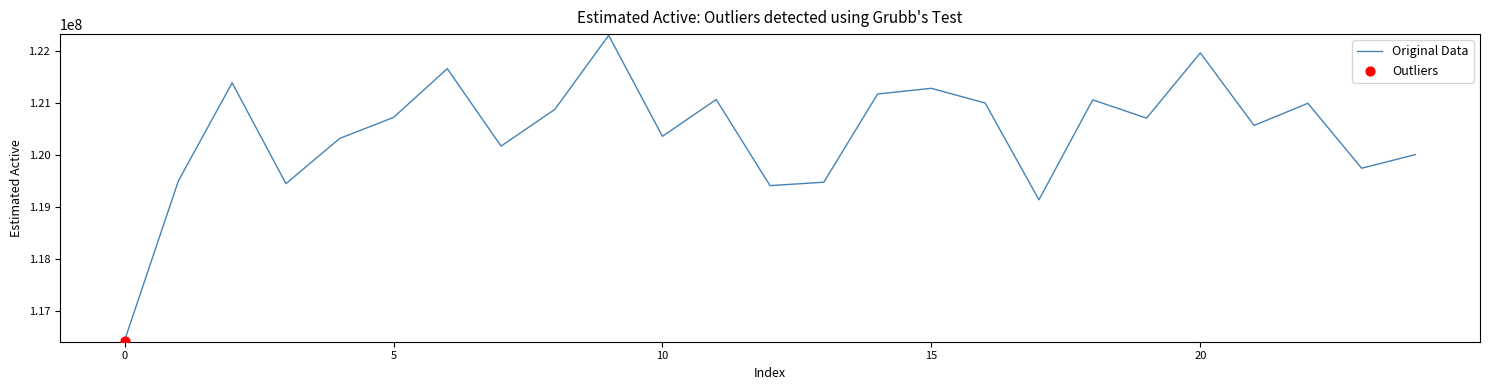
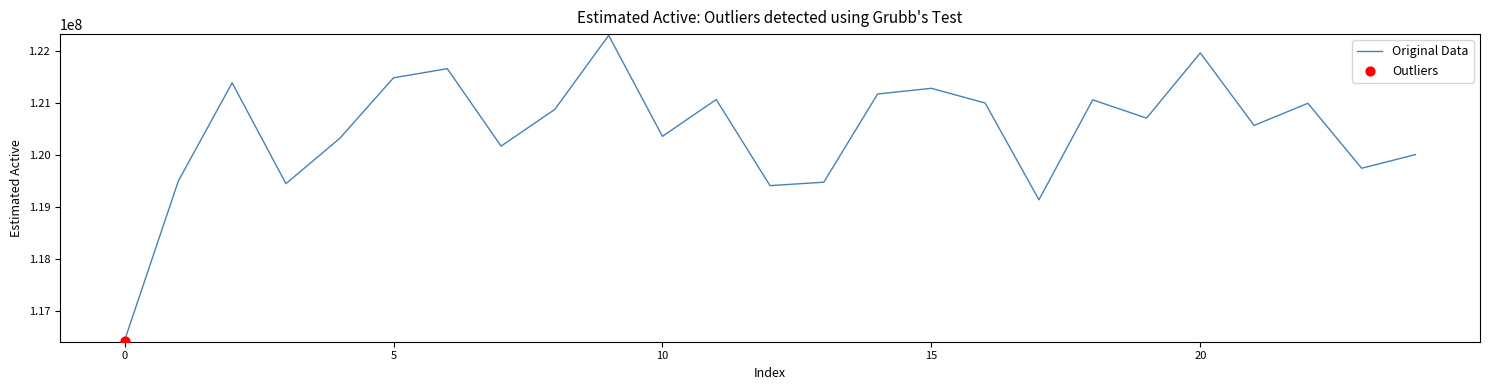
  {
    "Original Data": {
-     "5": 120700000,
+     "5": 121500000,
      "10": 120400000,
      "15": 121300000,
      "20": 122000000
    }
  }
